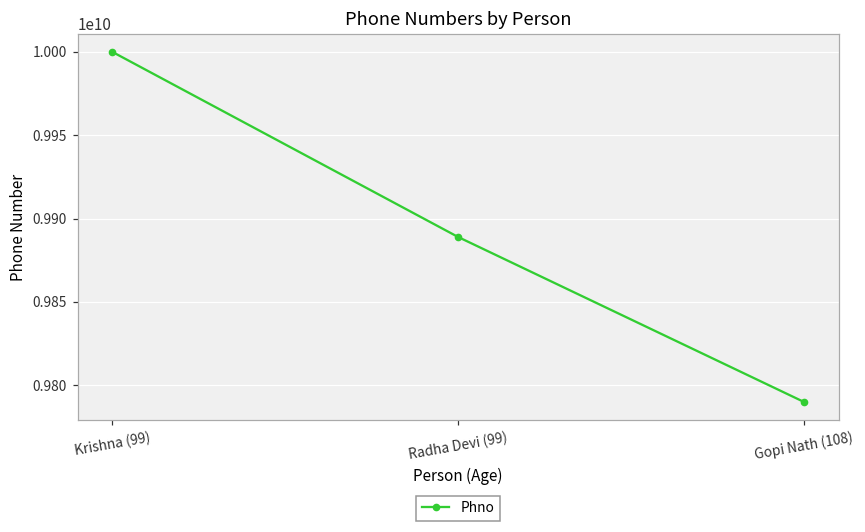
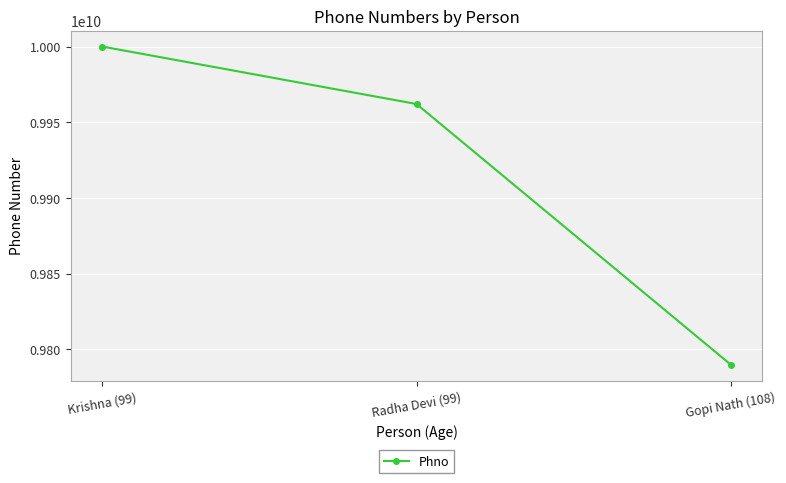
  {
    "Krishna (99)": 10000000000,
-   "Radha Devi (99)": 9889000000,
+   "Radha Devi (99)": 9962000000,
    "Gopi Nath (108)": 9790000000
  }
